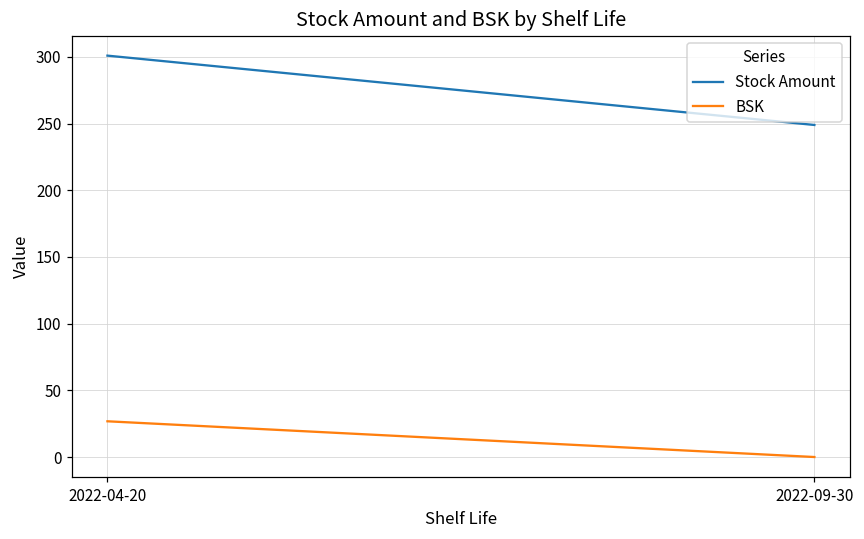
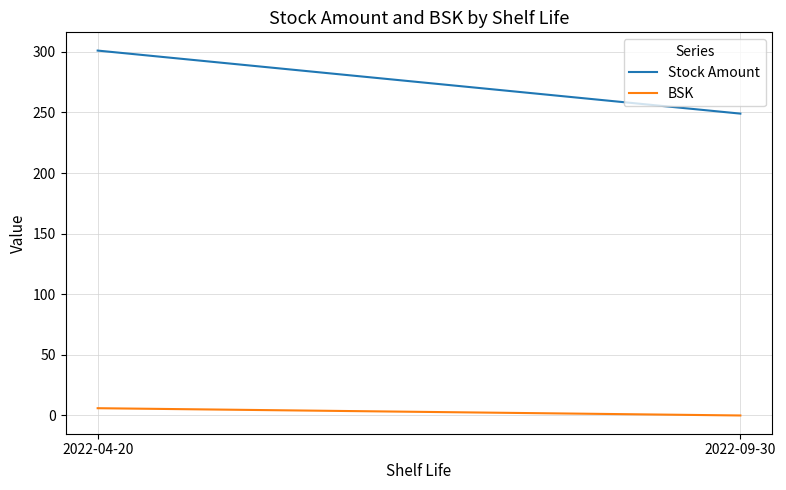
  {
    "Stock Amount": {
      "2022-04-20": 301,
      "2022-09-30": 249
    },
    "BSK": {
-     "2022-04-20": 27,
+     "2022-04-20": 6,
      "2022-09-30": 0
    }
  }
